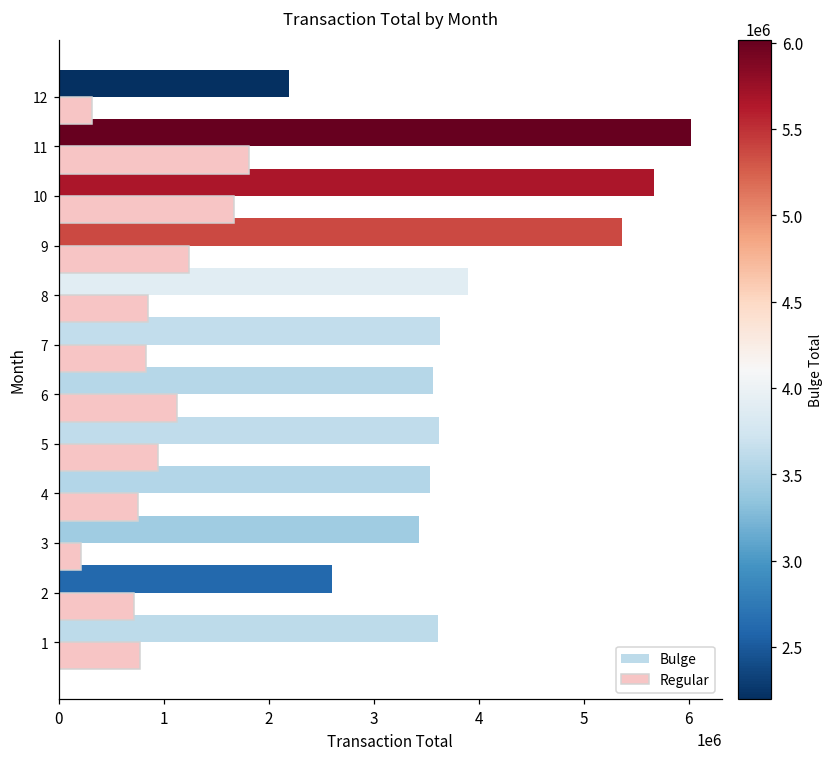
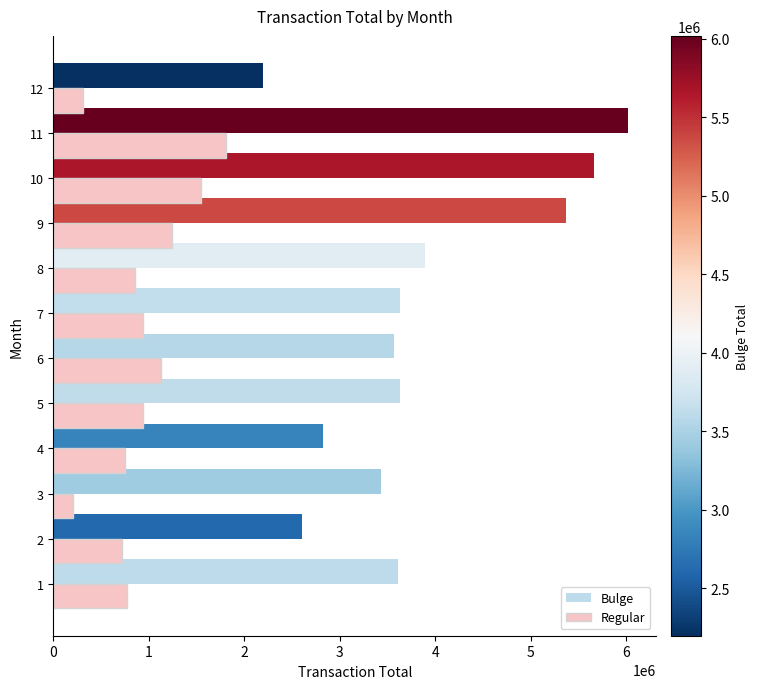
  {
    "Bulge": {
      "12": 2200000,
      "11": 6000000,
      "10": 5700000,
      "9": 5400000,
      "8": 3900000,
      "7": 3600000,
      "6": 3600000,
      "5": 3600000,
-     "4": 3500000,
+     "4": 2800000,
      "3": 3400000,
      "2": 2600000,
      "1": 3600000
    },
    "Regular": {
      "12": 300000,
      "11": 1800000,
-     "10": 1700000,
+     "10": 1500000,
      "9": 1200000,
      "8": 900000,
-     "7": 800000,
+     "7": 900000,
      "6": 1100000,
      "5": 900000,
      "4": 800000,
      "3": 200000,
      "2": 700000,
      "1": 800000
    }
  }
